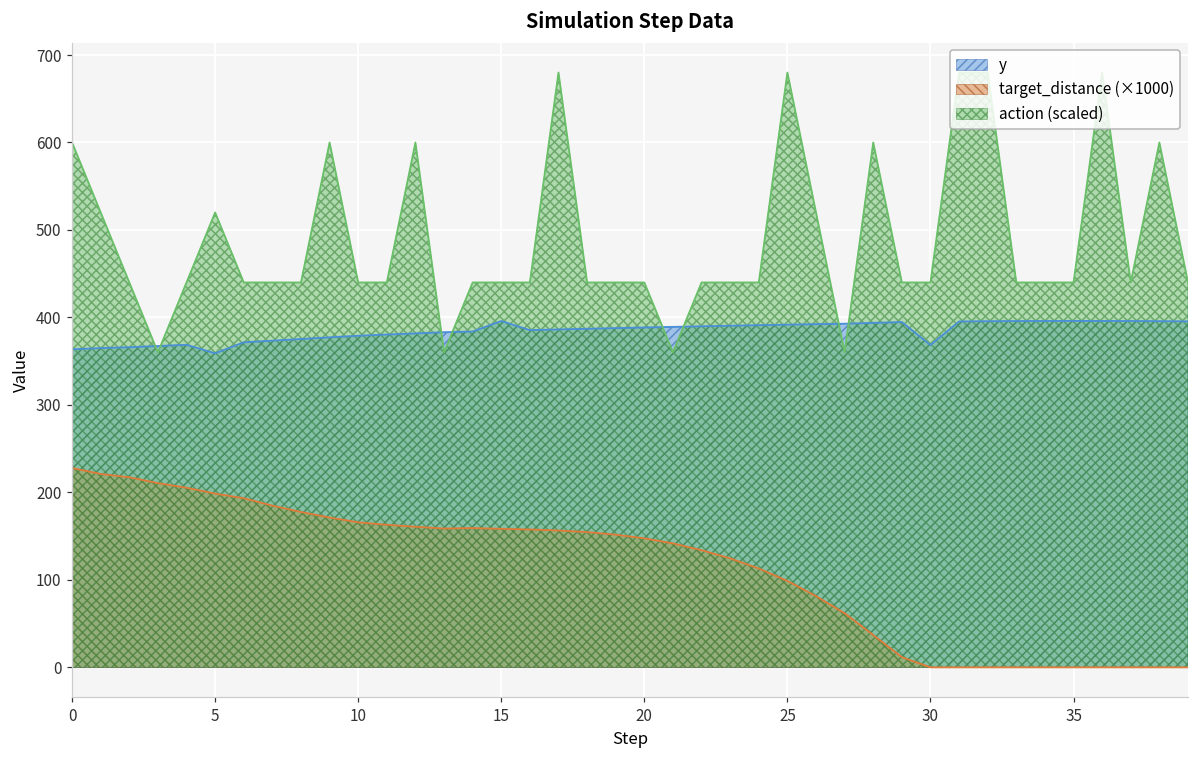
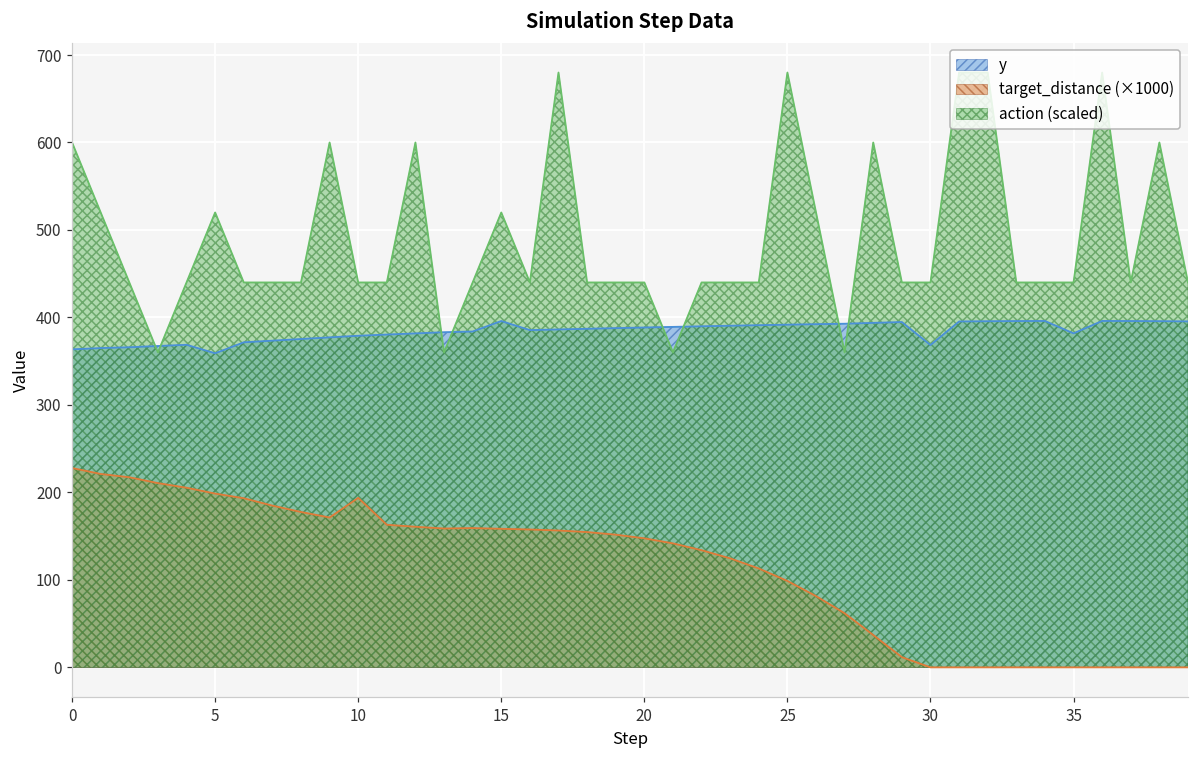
  {
    "y": {
      "0": 360,
      "5": 360,
      "10": 380,
      "15": 400,
      "20": 390,
      "25": 390,
      "30": 370,
-     "35": 400
+     "35": 380
    },
    "target_distance (×1000)": {
      "0": 230,
      "5": 200,
-     "10": 170,
+     "10": 190,
      "15": 160,
      "20": 150,
      "25": 100,
      "30": 0,
      "35": 0
    },
    "action (scaled)": {
      "0": 600,
      "5": 520,
      "10": 440,
-     "15": 440,
+     "15": 520,
      "20": 440,
      "25": 680,
      "30": 440,
      "35": 440
    }
  }
